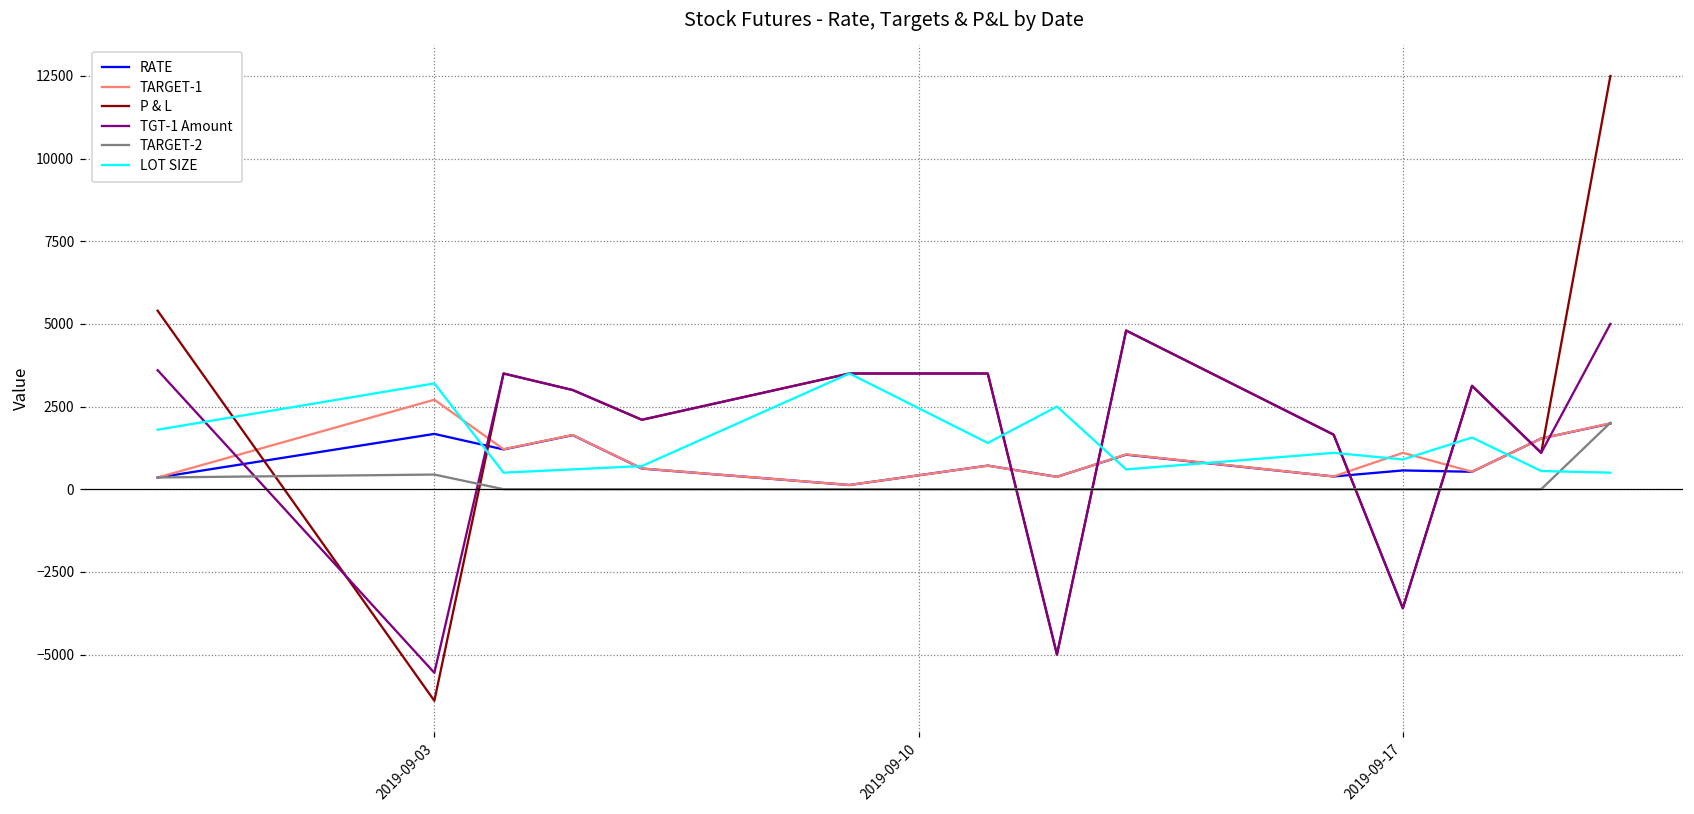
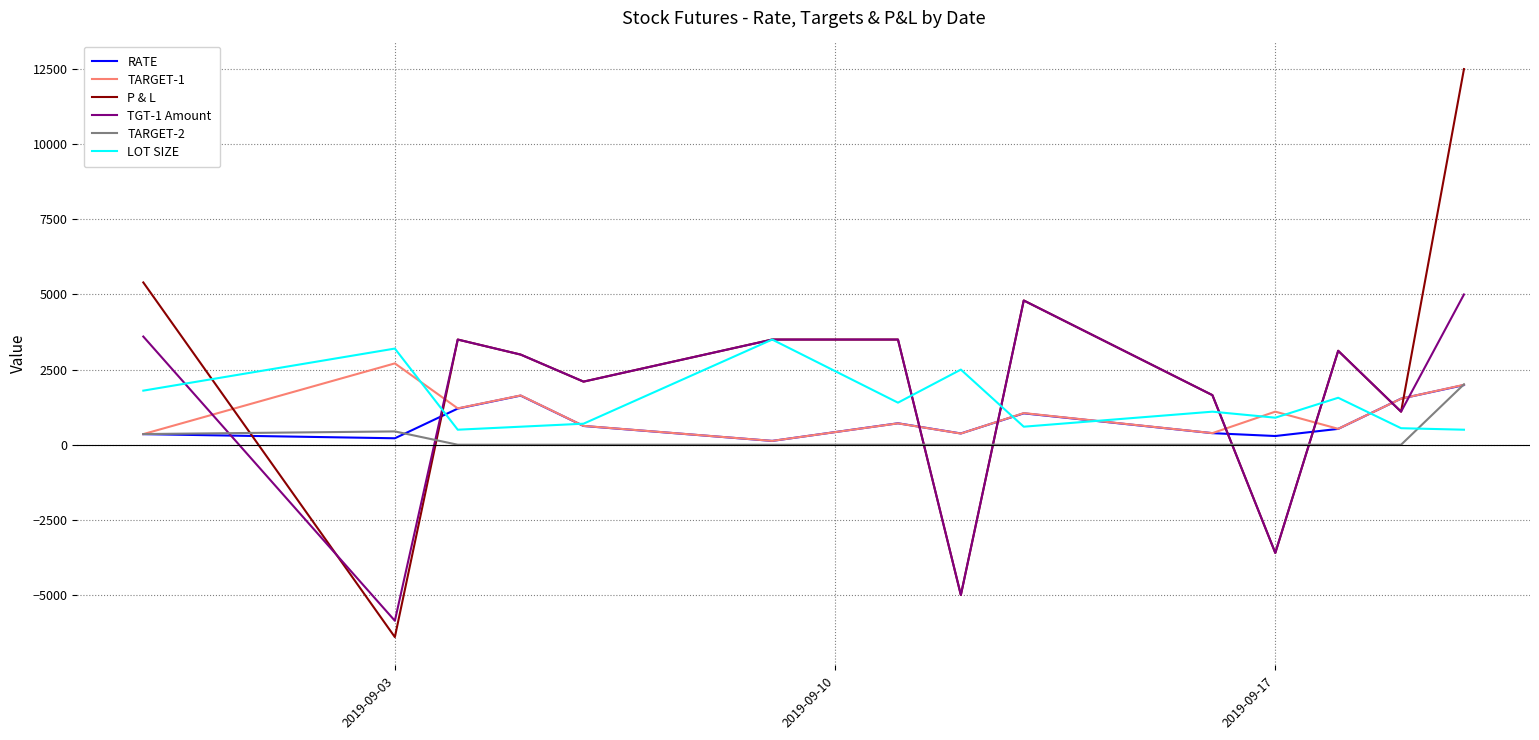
  {
    "RATE": {
-     "2019-09-03": 1700,
-     "2019-09-17": 600
+     "2019-09-03": 200,
+     "2019-09-17": 300
    },
    "TARGET-1": {
      "2019-09-03": 2700,
      "2019-09-17": 1100
    },
    "P & L": {
      "2019-09-03": -6400
    },
    "TGT-1 Amount": {
-     "2019-09-03": -5600
+     "2019-09-03": -5900
    },
    "TARGET-2": {
      "2019-09-03": 400,
      "2019-09-17": 0
    },
    "LOT SIZE": {
      "2019-09-03": 3200,
      "2019-09-17": 900
    }
  }
